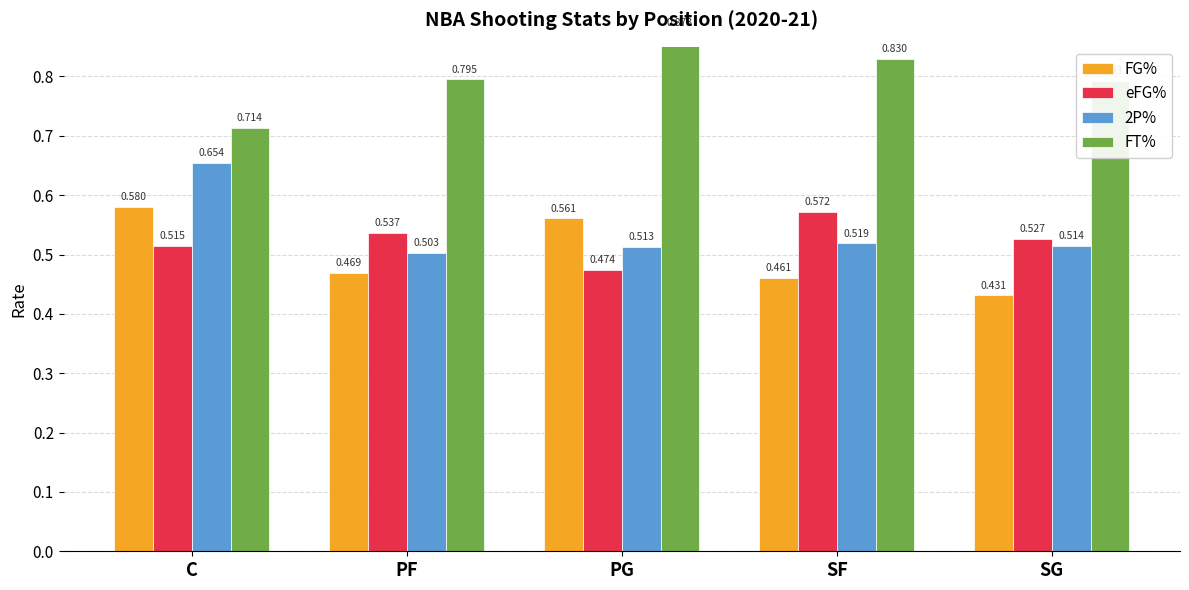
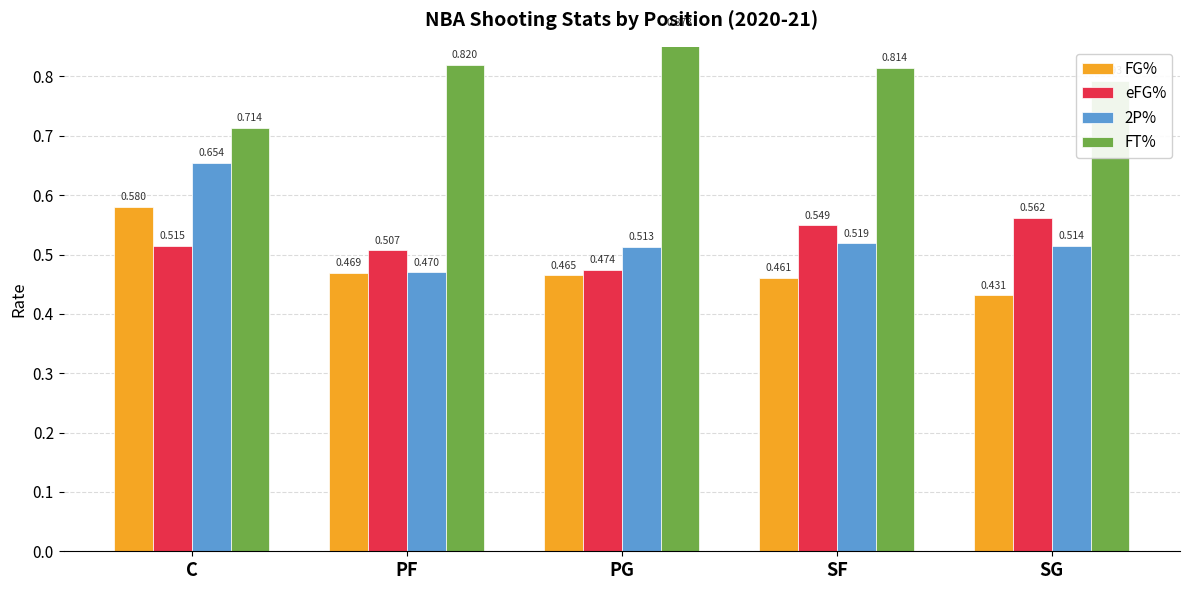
  {
    "FG%": {
      "C": 0.580,
      "PF": 0.469,
-     "PG": 0.561,
+     "PG": 0.465,
      "SF": 0.461,
      "SG": 0.431
    },
    "eFG%": {
      "C": 0.515,
-     "PF": 0.537,
+     "PF": 0.507,
      "PG": 0.474,
-     "SF": 0.572,
-     "SG": 0.527
+     "SF": 0.549,
+     "SG": 0.562
    },
    "2P%": {
      "C": 0.654,
-     "PF": 0.503,
+     "PF": 0.470,
      "PG": 0.513,
      "SF": 0.519,
      "SG": 0.514
    },
    "FT%": {
      "C": 0.714,
-     "PF": 0.795,
-     "SF": 0.830
+     "PF": 0.820,
+     "SF": 0.814
    }
  }
